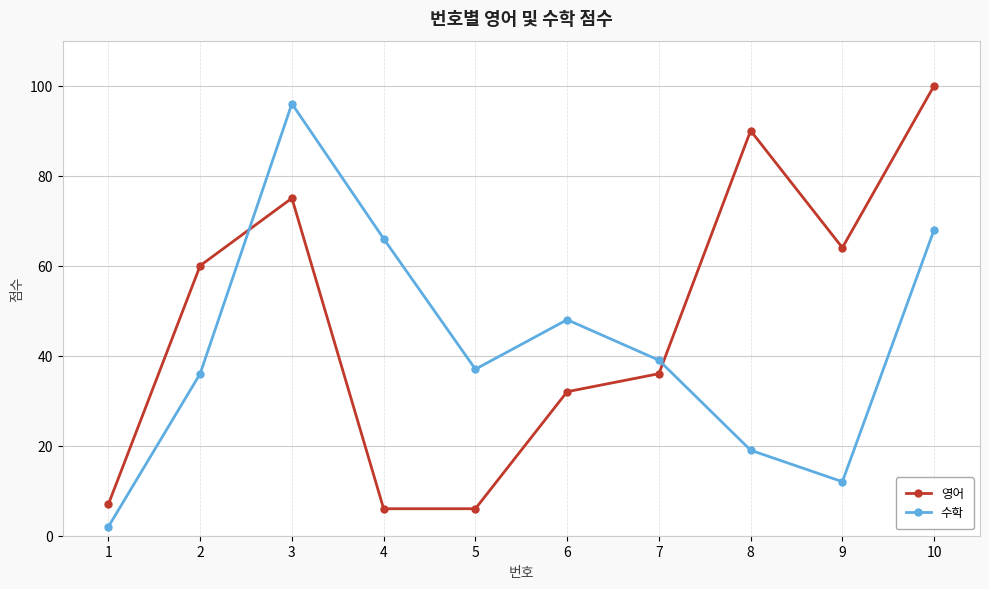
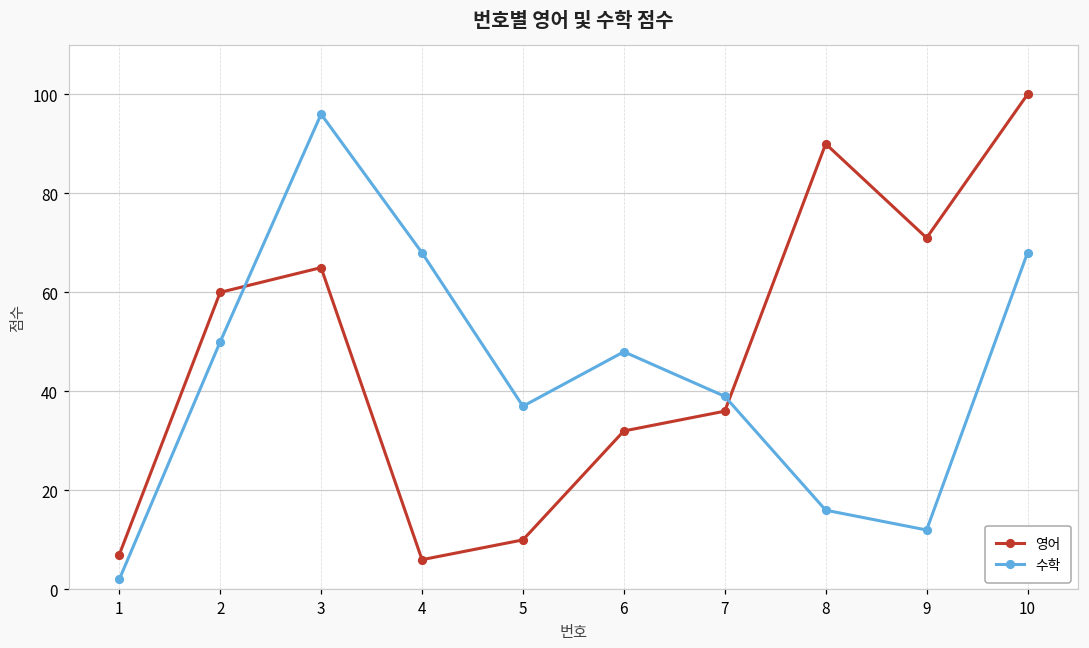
  {
    "영어": {
      "1": 7,
      "2": 60,
-     "3": 75,
+     "3": 65,
      "4": 6,
-     "5": 6,
+     "5": 10,
      "6": 32,
      "7": 36,
      "8": 90,
-     "9": 64,
+     "9": 71,
      "10": 100
    },
    "수학": {
      "1": 2,
-     "2": 36,
+     "2": 50,
      "3": 96,
-     "4": 66,
+     "4": 68,
      "5": 37,
      "6": 48,
      "7": 39,
-     "8": 19,
+     "8": 16,
      "9": 12,
      "10": 68
    }
  }
